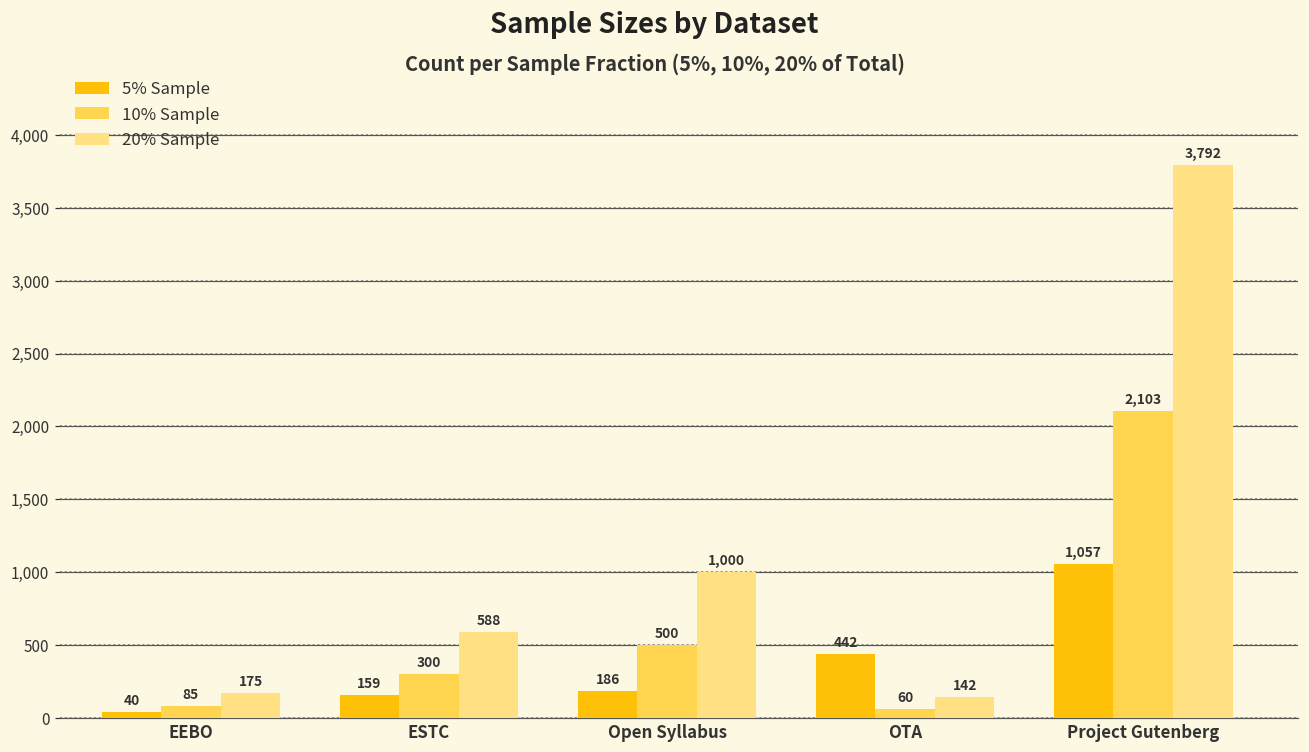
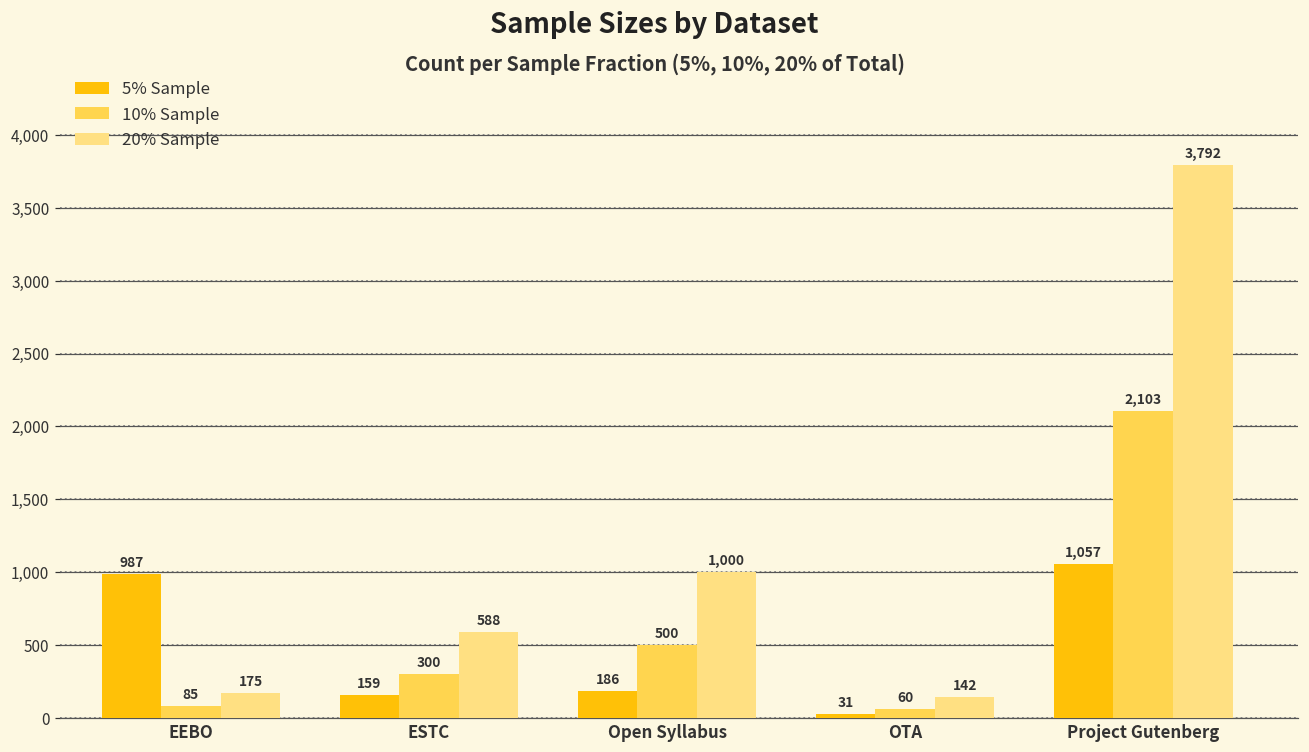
  {
    "5% Sample": {
-     "EEBO": "40",
+     "EEBO": "987",
      "ESTC": "159",
      "Open Syllabus": "186",
-     "OTA": "442",
+     "OTA": "31",
      "Project Gutenberg": "1,057"
    }
  }
